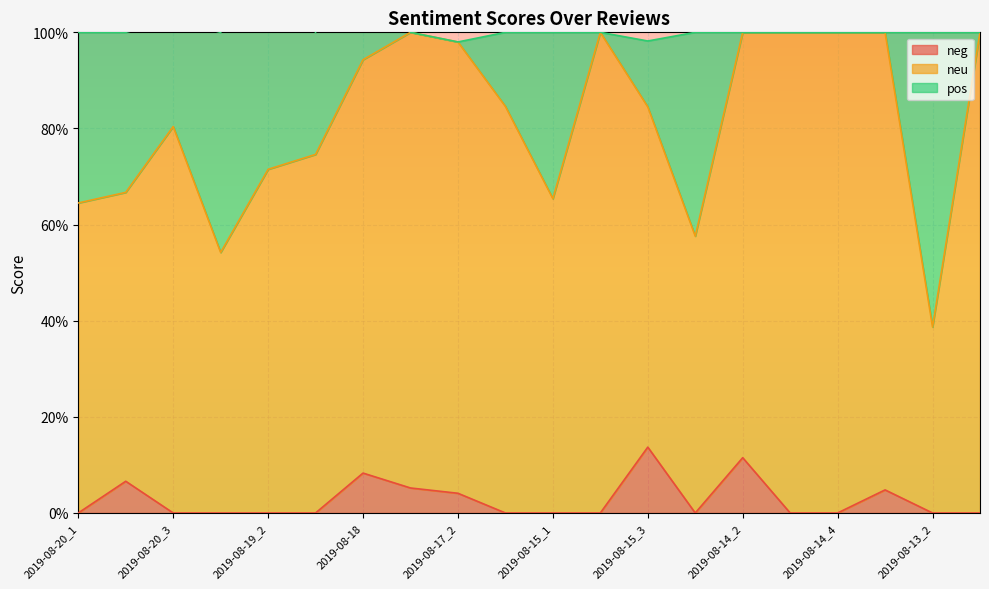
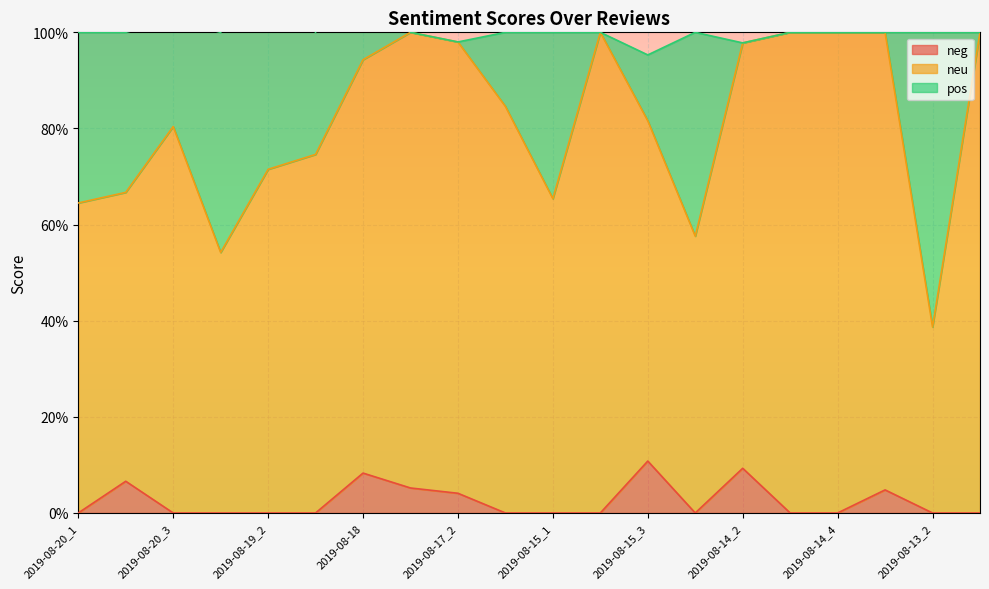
  {
    "neg": {
      "2019-08-20_1": "0%",
      "2019-08-20_3": "0%",
      "2019-08-19_2": "0%",
      "2019-08-18": "8%",
      "2019-08-17_2": "4%",
      "2019-08-15_1": "0%",
-     "2019-08-15_3": "14%",
-     "2019-08-14_2": "12%",
+     "2019-08-15_3": "11%",
+     "2019-08-14_2": "9%",
      "2019-08-14_4": "0%",
      "2019-08-13_2": "0%"
    },
    "neu": {
      "2019-08-20_1": "65%",
      "2019-08-20_3": "80%",
      "2019-08-19_2": "72%",
      "2019-08-18": "86%",
      "2019-08-15_1": "65%",
      "2019-08-15_3": "71%",
      "2019-08-13_2": "39%"
    },
    "pos": {
      "2019-08-20_1": "36%",
      "2019-08-15_1": "35%",
      "2019-08-15_3": "14%",
      "2019-08-13_2": "61%"
    }
  }
